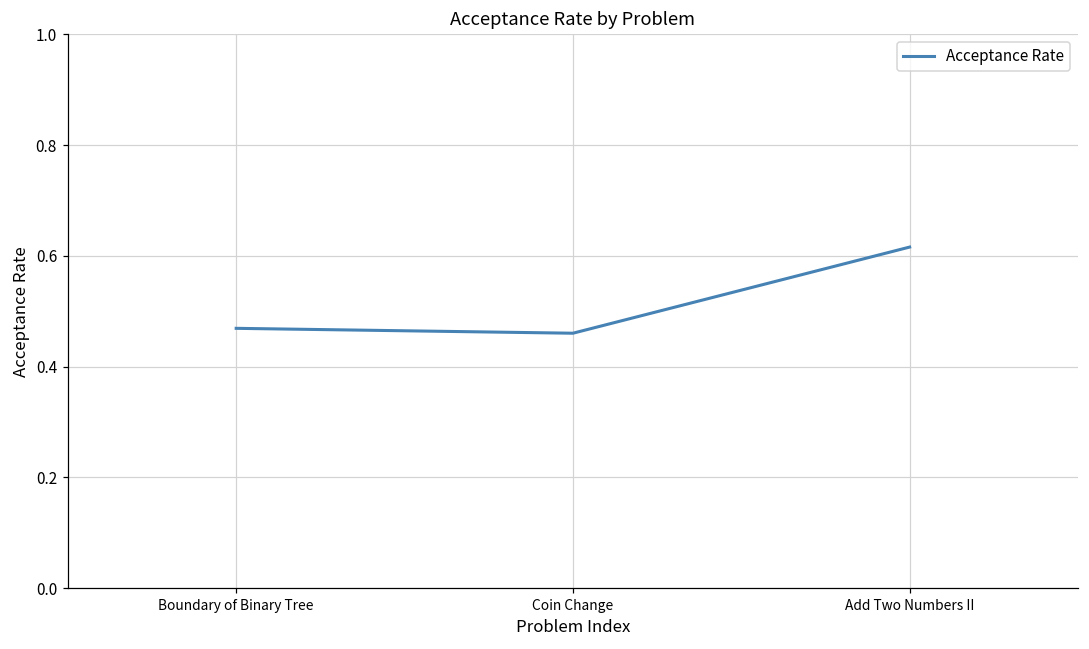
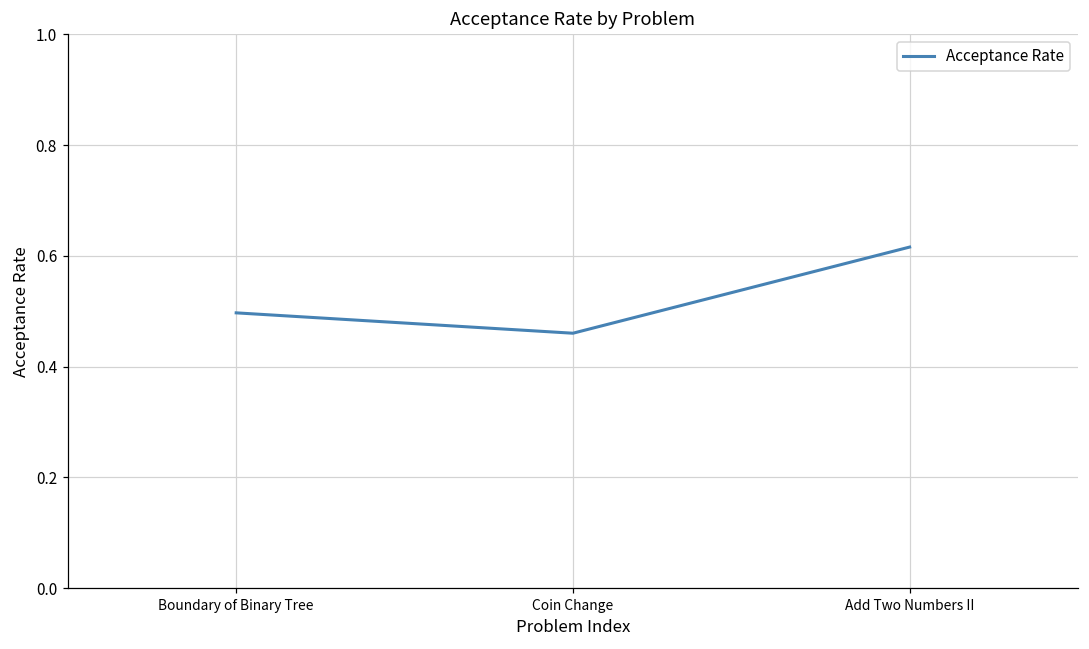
  {
-   "Boundary of Binary Tree": 0.47,
+   "Boundary of Binary Tree": 0.50,
    "Coin Change": 0.46,
    "Add Two Numbers II": 0.62
  }
